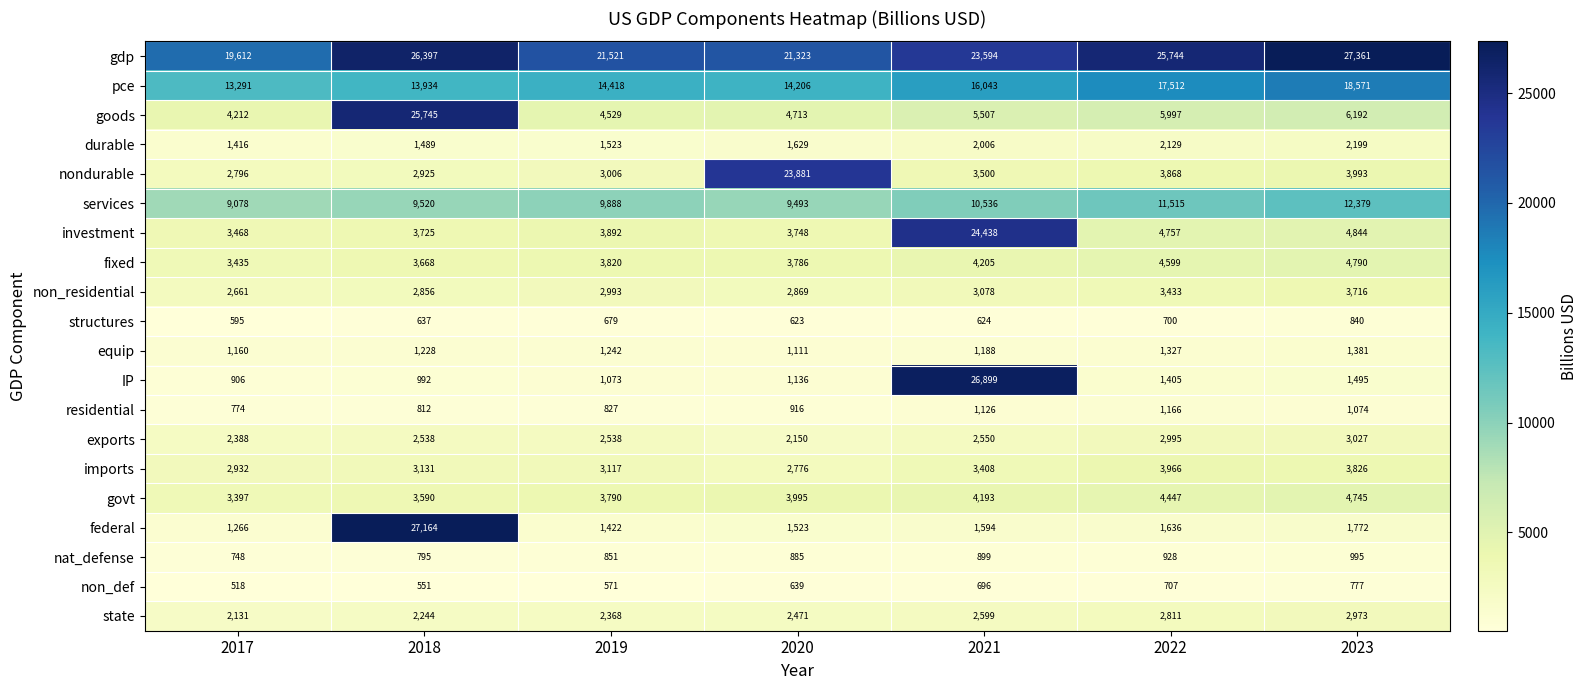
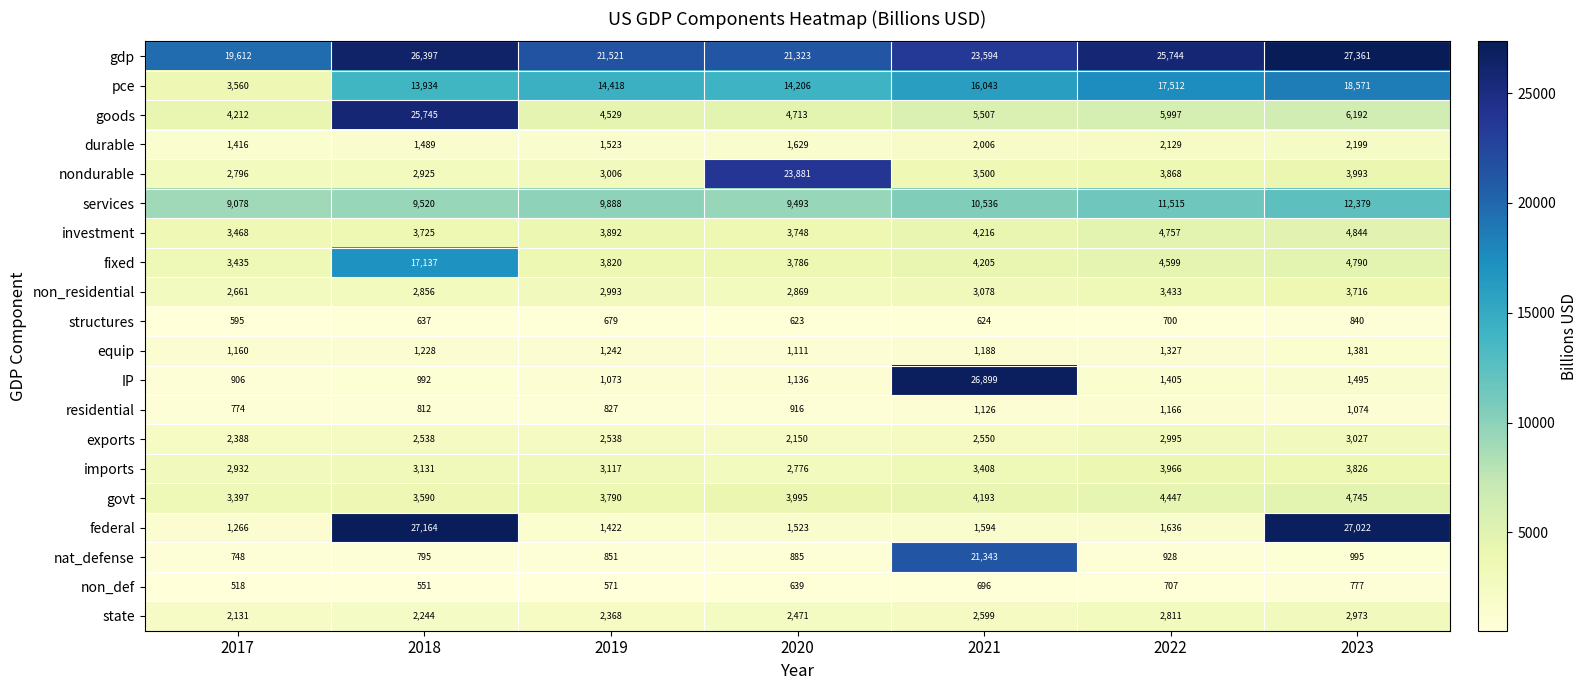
  {
    "gdp": {
      "2017": "19,612",
      "2018": "26,397",
      "2019": "21,521",
      "2020": "21,323",
      "2021": "23,594",
      "2022": "25,744",
      "2023": "27,361"
    },
    "pce": {
-     "2017": "13,291",
+     "2017": "3,560",
      "2018": "13,934",
      "2019": "14,418",
      "2020": "14,206",
      "2021": "16,043",
      "2022": "17,512",
      "2023": "18,571"
    },
    "goods": {
      "2017": "4,212",
      "2018": "25,745",
      "2019": "4,529",
      "2020": "4,713",
      "2021": "5,507",
      "2022": "5,997",
      "2023": "6,192"
    },
    "durable": {
      "2017": "1,416",
      "2018": "1,489",
      "2019": "1,523",
      "2020": "1,629",
      "2021": "2,006",
      "2022": "2,129",
      "2023": "2,199"
    },
    "nondurable": {
      "2017": "2,796",
      "2018": "2,925",
      "2019": "3,006",
      "2020": "23,881",
      "2021": "3,500",
      "2022": "3,868",
      "2023": "3,993"
    },
    "services": {
      "2017": "9,078",
      "2018": "9,520",
      "2019": "9,888",
      "2020": "9,493",
      "2021": "10,536",
      "2022": "11,515",
      "2023": "12,379"
    },
    "investment": {
      "2017": "3,468",
      "2018": "3,725",
      "2019": "3,892",
      "2020": "3,748",
-     "2021": "24,438",
+     "2021": "4,216",
      "2022": "4,757",
      "2023": "4,844"
    },
    "fixed": {
      "2017": "3,435",
-     "2018": "3,668",
+     "2018": "17,137",
      "2019": "3,820",
      "2020": "3,786",
      "2021": "4,205",
      "2022": "4,599",
      "2023": "4,790"
    },
    "non_residential": {
      "2017": "2,661",
      "2018": "2,856",
      "2019": "2,993",
      "2020": "2,869",
      "2021": "3,078",
      "2022": "3,433",
      "2023": "3,716"
    },
    "structures": {
      "2017": "595",
      "2018": "637",
      "2019": "679",
      "2020": "623",
      "2021": "624",
      "2022": "700",
      "2023": "840"
    },
    "equip": {
      "2017": "1,160",
      "2018": "1,228",
      "2019": "1,242",
      "2020": "1,111",
      "2021": "1,188",
      "2022": "1,327",
      "2023": "1,381"
    },
    "IP": {
      "2017": "906",
      "2018": "992",
      "2019": "1,073",
      "2020": "1,136",
      "2021": "26,899",
      "2022": "1,405",
      "2023": "1,495"
    },
    "residential": {
      "2017": "774",
      "2018": "812",
      "2019": "827",
      "2020": "916",
      "2021": "1,126",
      "2022": "1,166",
      "2023": "1,074"
    },
    "exports": {
      "2017": "2,388",
      "2018": "2,538",
      "2019": "2,538",
      "2020": "2,150",
      "2021": "2,550",
      "2022": "2,995",
      "2023": "3,027"
    },
    "imports": {
      "2017": "2,932",
      "2018": "3,131",
      "2019": "3,117",
      "2020": "2,776",
      "2021": "3,408",
      "2022": "3,966",
      "2023": "3,826"
    },
    "govt": {
      "2017": "3,397",
      "2018": "3,590",
      "2019": "3,790",
      "2020": "3,995",
      "2021": "4,193",
      "2022": "4,447",
      "2023": "4,745"
    },
    "federal": {
      "2017": "1,266",
      "2018": "27,164",
      "2019": "1,422",
      "2020": "1,523",
      "2021": "1,594",
      "2022": "1,636",
-     "2023": "1,772"
+     "2023": "27,022"
    },
    "nat_defense": {
      "2017": "748",
      "2018": "795",
      "2019": "851",
      "2020": "885",
-     "2021": "899",
+     "2021": "21,343",
      "2022": "928",
      "2023": "995"
    },
    "non_def": {
      "2017": "518",
      "2018": "551",
      "2019": "571",
      "2020": "639",
      "2021": "696",
      "2022": "707",
      "2023": "777"
    },
    "state": {
      "2017": "2,131",
      "2018": "2,244",
      "2019": "2,368",
      "2020": "2,471",
      "2021": "2,599",
      "2022": "2,811",
      "2023": "2,973"
    }
  }
